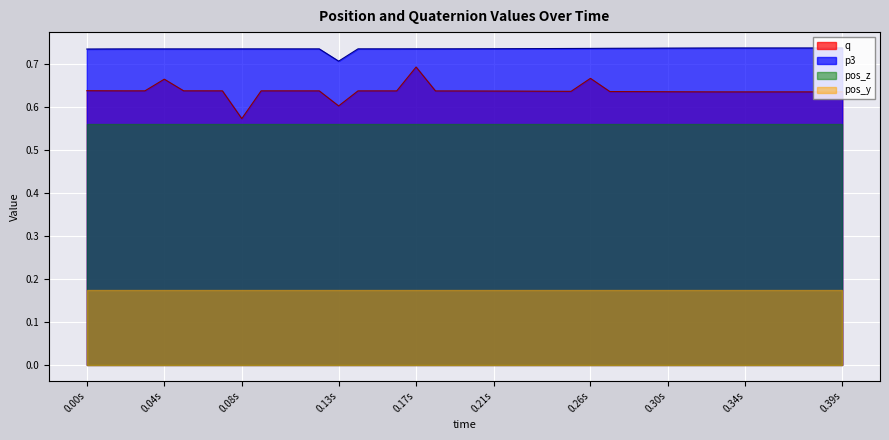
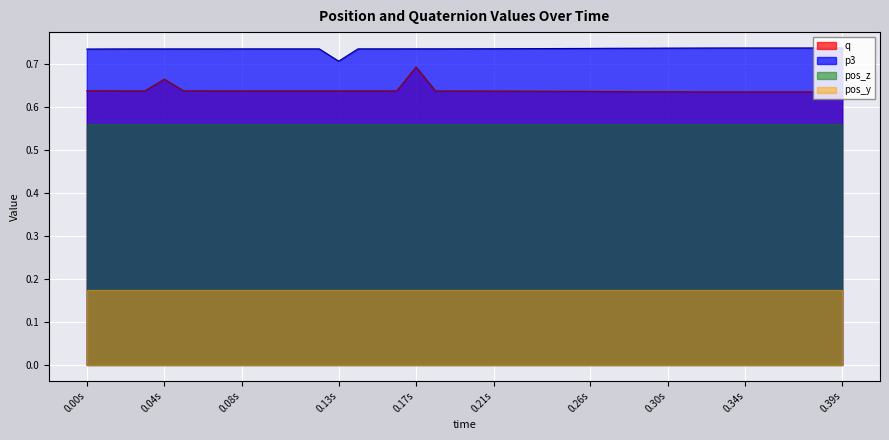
  {
    "q": {
      "0.00s": 0.64,
      "0.04s": 0.67,
-     "0.08s": 0.57,
-     "0.13s": 0.60,
+     "0.08s": 0.64,
+     "0.13s": 0.64,
      "0.17s": 0.69,
      "0.21s": 0.64,
-     "0.26s": 0.67,
+     "0.26s": 0.64,
      "0.30s": 0.64,
      "0.34s": 0.64
    },
    "p3": {
      "0.00s": 0.74,
      "0.04s": 0.74,
      "0.08s": 0.74,
      "0.13s": 0.71,
      "0.17s": 0.74,
      "0.21s": 0.74,
      "0.26s": 0.74,
      "0.30s": 0.74,
      "0.34s": 0.74
    },
    "pos_z": {
      "0.00s": 0.56,
      "0.04s": 0.56,
      "0.08s": 0.56,
      "0.13s": 0.56,
      "0.17s": 0.56,
      "0.21s": 0.56,
      "0.26s": 0.56,
      "0.30s": 0.56,
      "0.34s": 0.56,
      "0.39s": 0.56
    },
    "pos_y": {
      "0.00s": 0.17,
      "0.04s": 0.17,
      "0.08s": 0.17,
      "0.13s": 0.17,
      "0.17s": 0.17,
      "0.21s": 0.17,
      "0.26s": 0.17,
      "0.30s": 0.17,
      "0.34s": 0.17,
      "0.39s": 0.17
    }
  }
